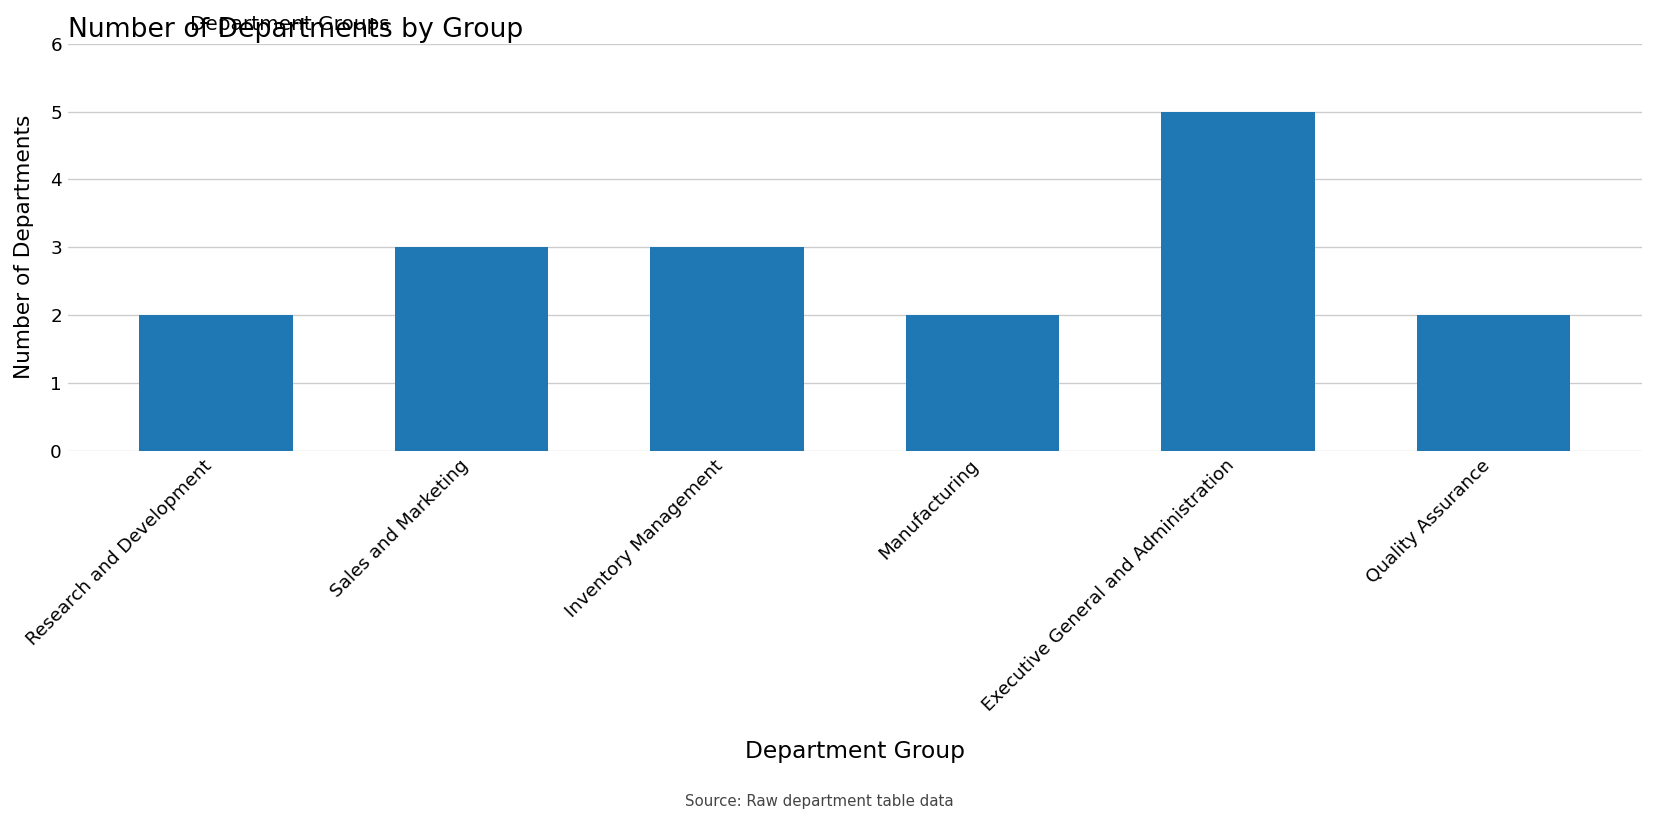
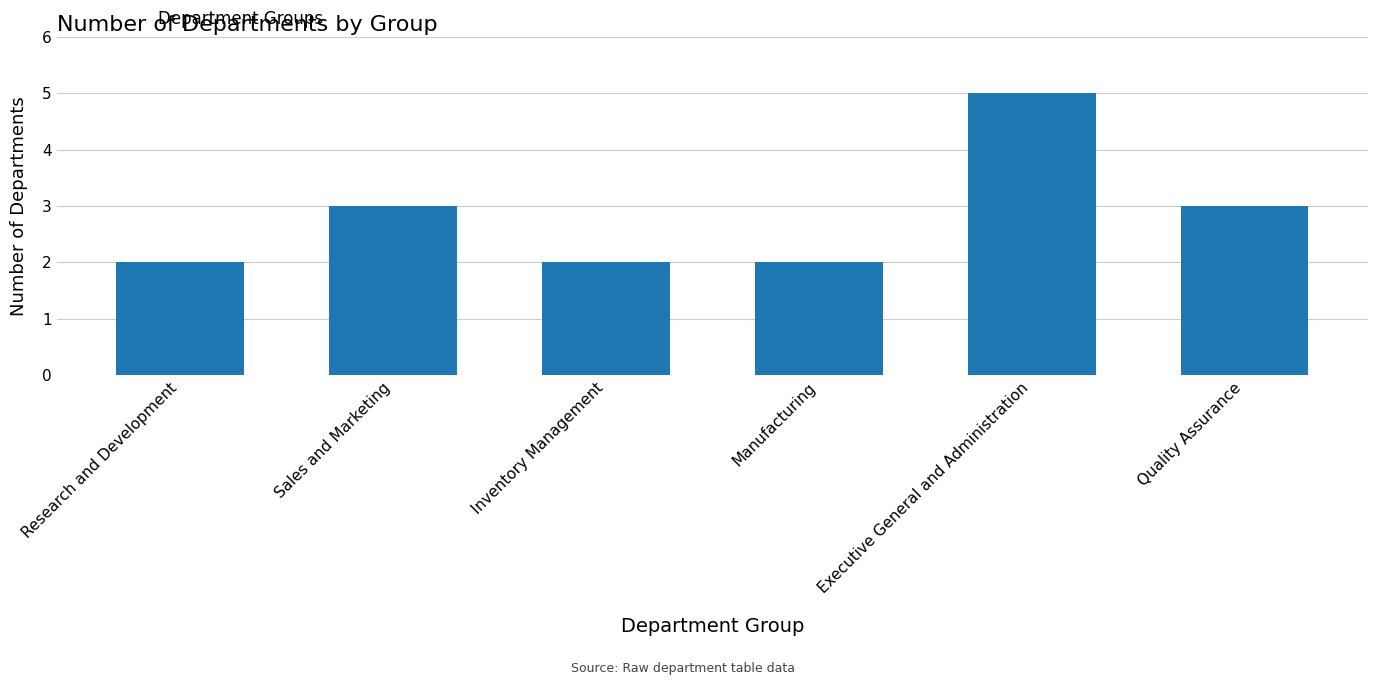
  {
    "Research and Development": 2,
    "Sales and Marketing": 3,
-   "Inventory Management": 3,
+   "Inventory Management": 2,
    "Manufacturing": 2,
    "Executive General and Administration": 5,
-   "Quality Assurance": 2
+   "Quality Assurance": 3
  }
